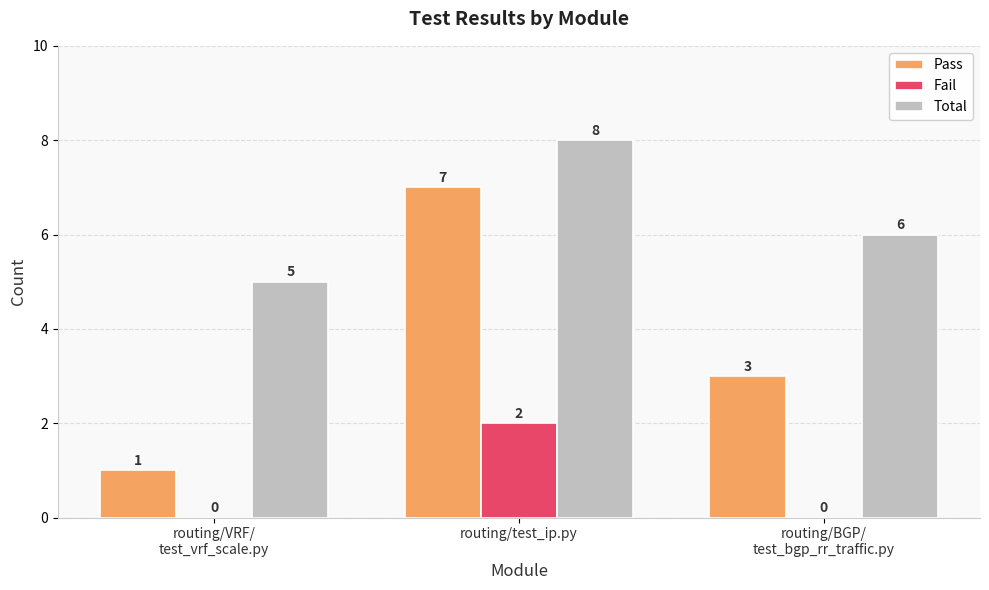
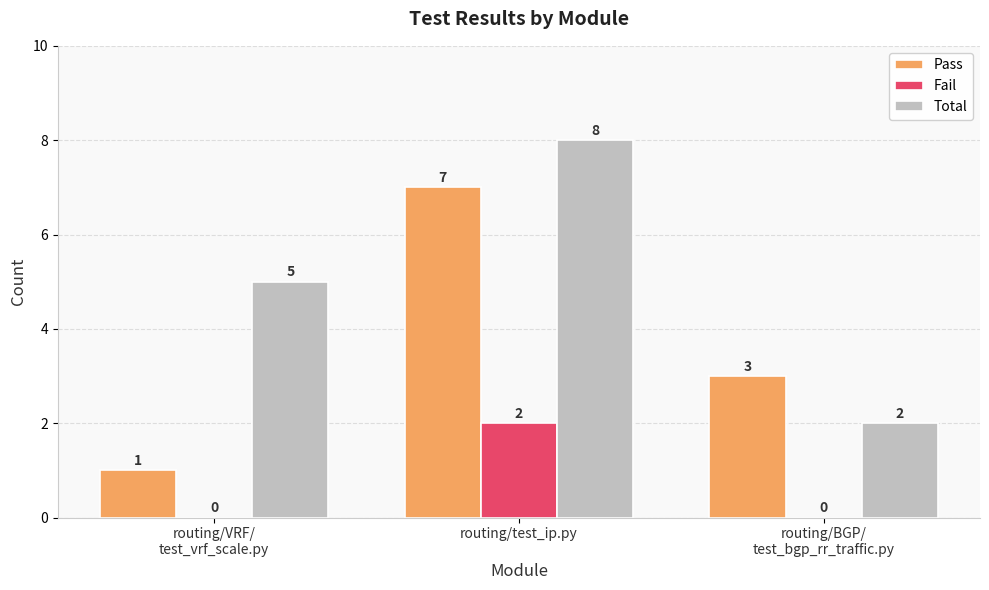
  {
    "Pass": {
      "routing/VRF/ test_vrf_scale.py": 1,
      "routing/test_ip.py": 7,
      "routing/BGP/ test_bgp_rr_traffic.py": 3
    },
    "Fail": {
      "routing/VRF/ test_vrf_scale.py": 0,
      "routing/test_ip.py": 2,
      "routing/BGP/ test_bgp_rr_traffic.py": 0
    },
    "Total": {
      "routing/VRF/ test_vrf_scale.py": 5,
      "routing/test_ip.py": 8,
-     "routing/BGP/ test_bgp_rr_traffic.py": 6
+     "routing/BGP/ test_bgp_rr_traffic.py": 2
    }
  }
